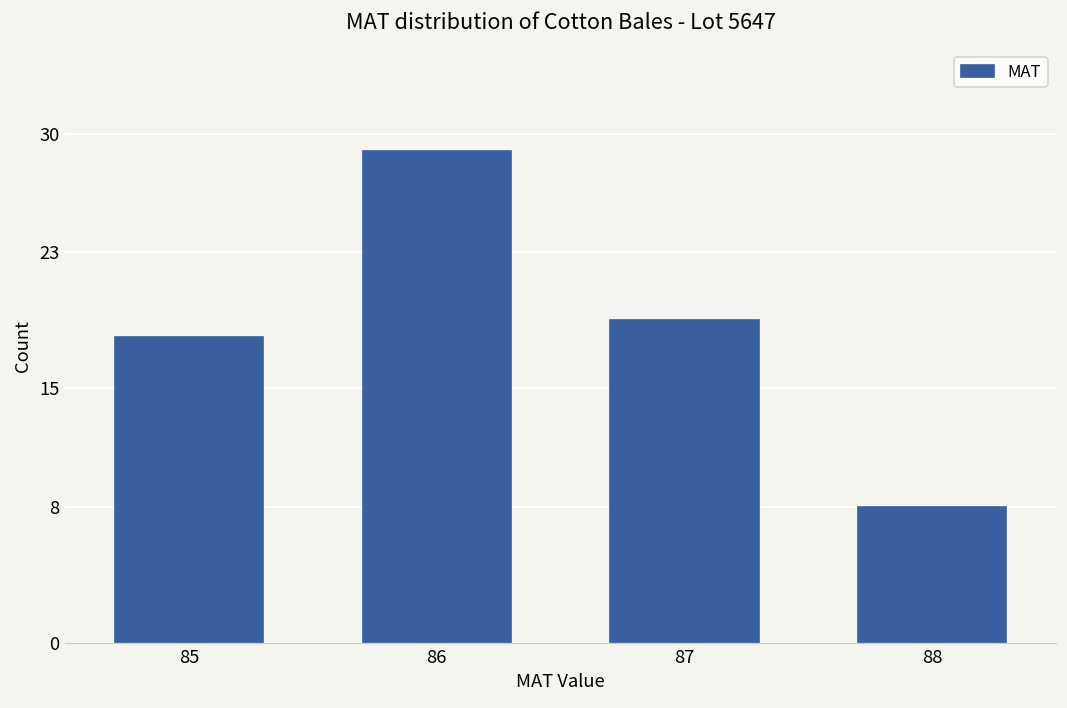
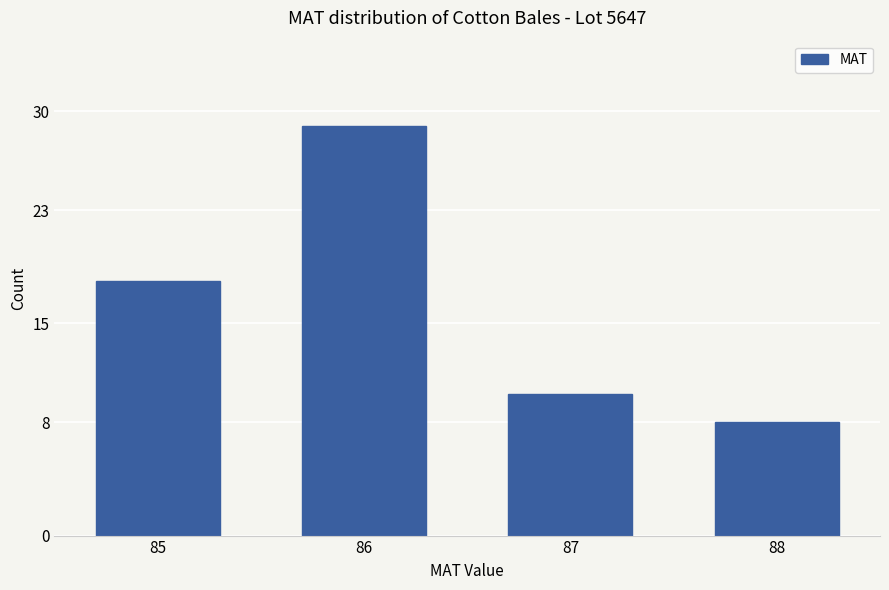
  {
    "85": 18,
    "86": 29,
-   "87": 19,
+   "87": 10,
    "88": 8
  }
